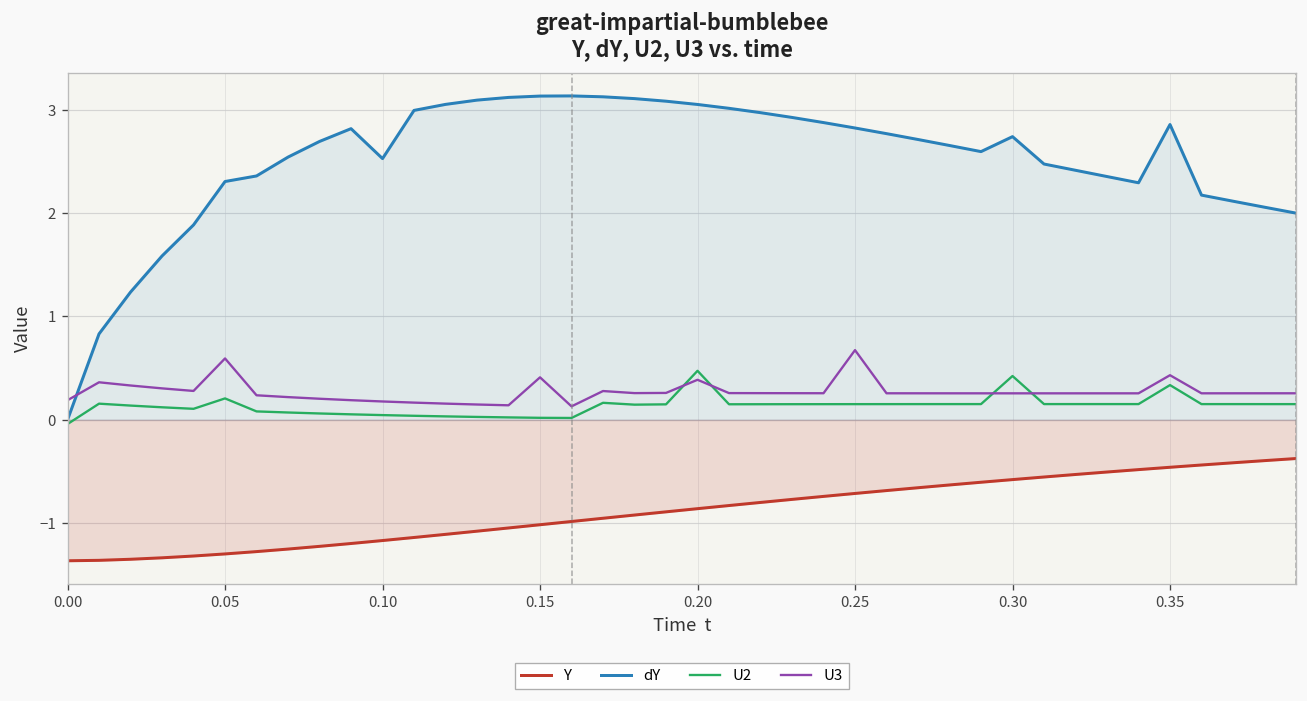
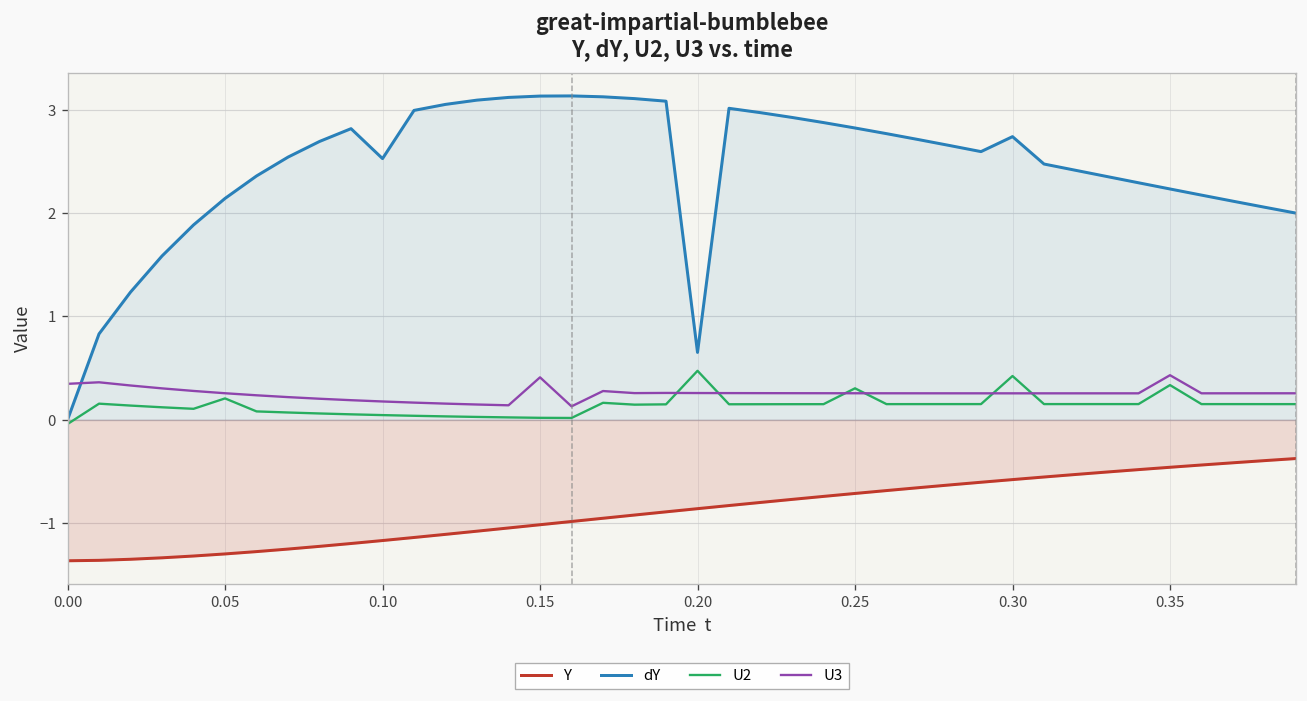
  {
    "dY": {
-     "0.05": 2.3,
+     "0.05": 2.1,
      "0.10": 2.5,
      "0.15": 3.1,
-     "0.20": 3.1,
+     "0.20": 0.7,
      "0.25": 2.8,
      "0.30": 2.7,
-     "0.35": 2.9
+     "0.35": 2.2
    },
    "U2": {
      "0.00": 0.0,
      "0.05": 0.2,
      "0.10": 0.0,
      "0.20": 0.5,
-     "0.25": 0.2,
+     "0.25": 0.3,
      "0.30": 0.4,
      "0.35": 0.3
    },
    "U3": {
-     "0.00": 0.2,
-     "0.05": 0.6,
+     "0.00": 0.3,
+     "0.05": 0.3,
      "0.10": 0.2,
      "0.15": 0.4,
-     "0.20": 0.4,
-     "0.25": 0.7,
+     "0.20": 0.3,
+     "0.25": 0.3,
      "0.30": 0.3,
      "0.35": 0.4
    }
  }
